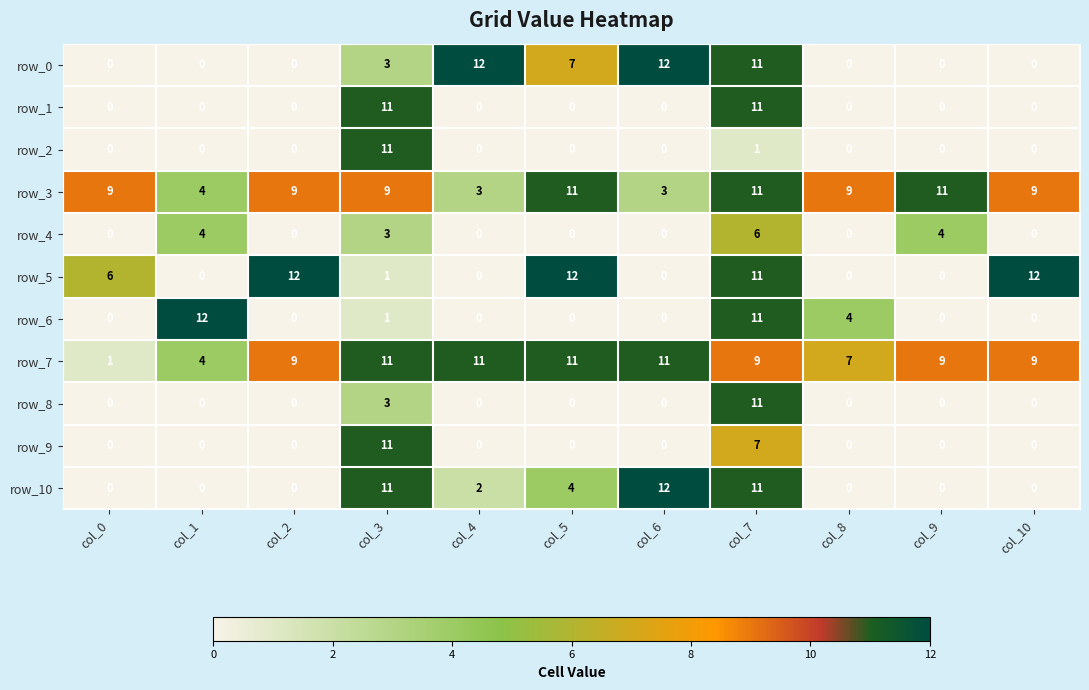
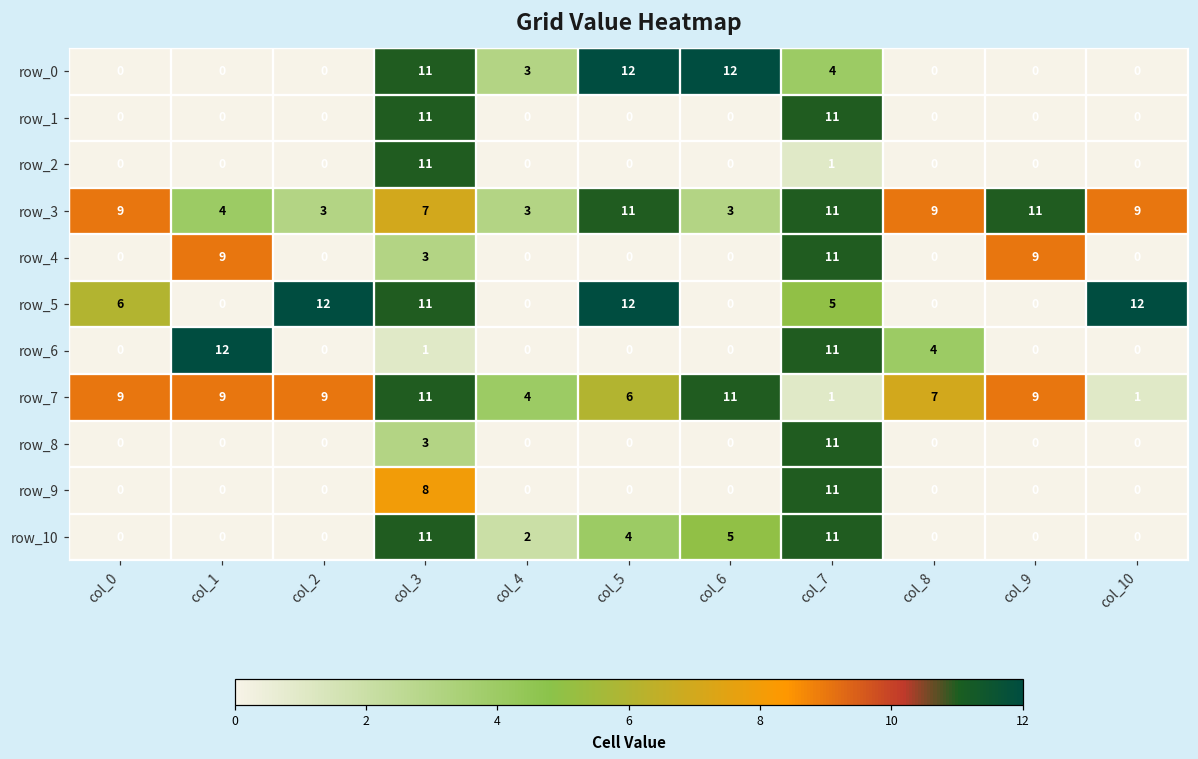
  {
    "row_0": {
-     "col_3": 3,
-     "col_4": 12,
-     "col_5": 7,
+     "col_3": 11,
+     "col_4": 3,
+     "col_5": 12,
      "col_6": 12,
-     "col_7": 11
+     "col_7": 4
    },
    "row_1": {
      "col_3": 11,
      "col_7": 11
    },
    "row_2": {
      "col_3": 11,
      "col_7": 1
    },
    "row_3": {
      "col_0": 9,
      "col_1": 4,
-     "col_2": 9,
-     "col_3": 9,
+     "col_2": 3,
+     "col_3": 7,
      "col_4": 3,
      "col_5": 11,
      "col_6": 3,
      "col_7": 11,
      "col_8": 9,
      "col_9": 11,
      "col_10": 9
    },
    "row_4": {
-     "col_1": 4,
+     "col_1": 9,
      "col_3": 3,
-     "col_7": 6,
-     "col_9": 4
+     "col_7": 11,
+     "col_9": 9
    },
    "row_5": {
      "col_0": 6,
      "col_2": 12,
-     "col_3": 1,
+     "col_3": 11,
      "col_5": 12,
-     "col_7": 11,
+     "col_7": 5,
      "col_10": 12
    },
    "row_6": {
      "col_1": 12,
      "col_3": 1,
      "col_7": 11,
      "col_8": 4
    },
    "row_7": {
-     "col_0": 1,
-     "col_1": 4,
+     "col_0": 9,
+     "col_1": 9,
      "col_2": 9,
      "col_3": 11,
-     "col_4": 11,
-     "col_5": 11,
+     "col_4": 4,
+     "col_5": 6,
      "col_6": 11,
-     "col_7": 9,
+     "col_7": 1,
      "col_8": 7,
      "col_9": 9,
-     "col_10": 9
+     "col_10": 1
    },
    "row_8": {
      "col_3": 3,
      "col_7": 11
    },
    "row_9": {
-     "col_3": 11,
-     "col_7": 7
+     "col_3": 8,
+     "col_7": 11
    },
    "row_10": {
      "col_3": 11,
      "col_4": 2,
      "col_5": 4,
-     "col_6": 12,
+     "col_6": 5,
      "col_7": 11
    }
  }
